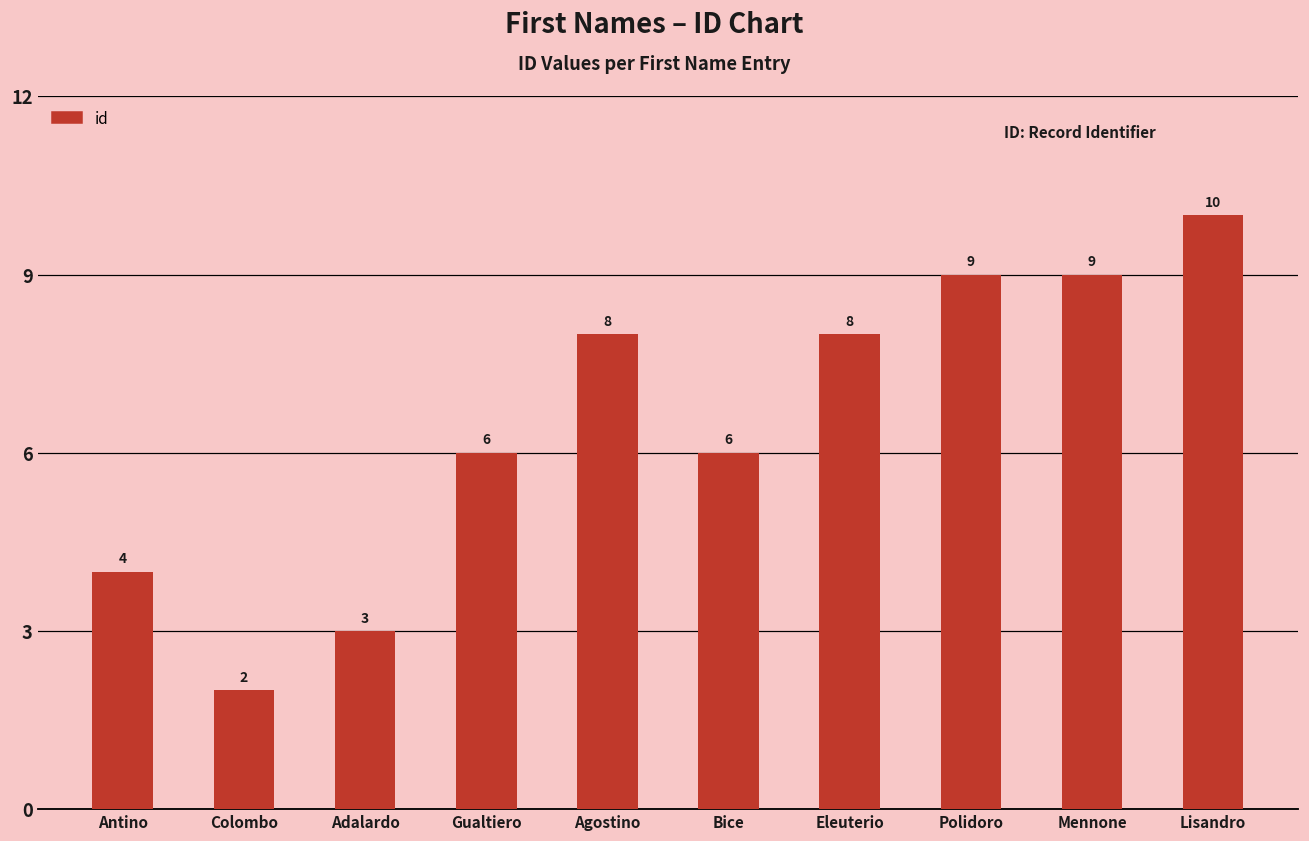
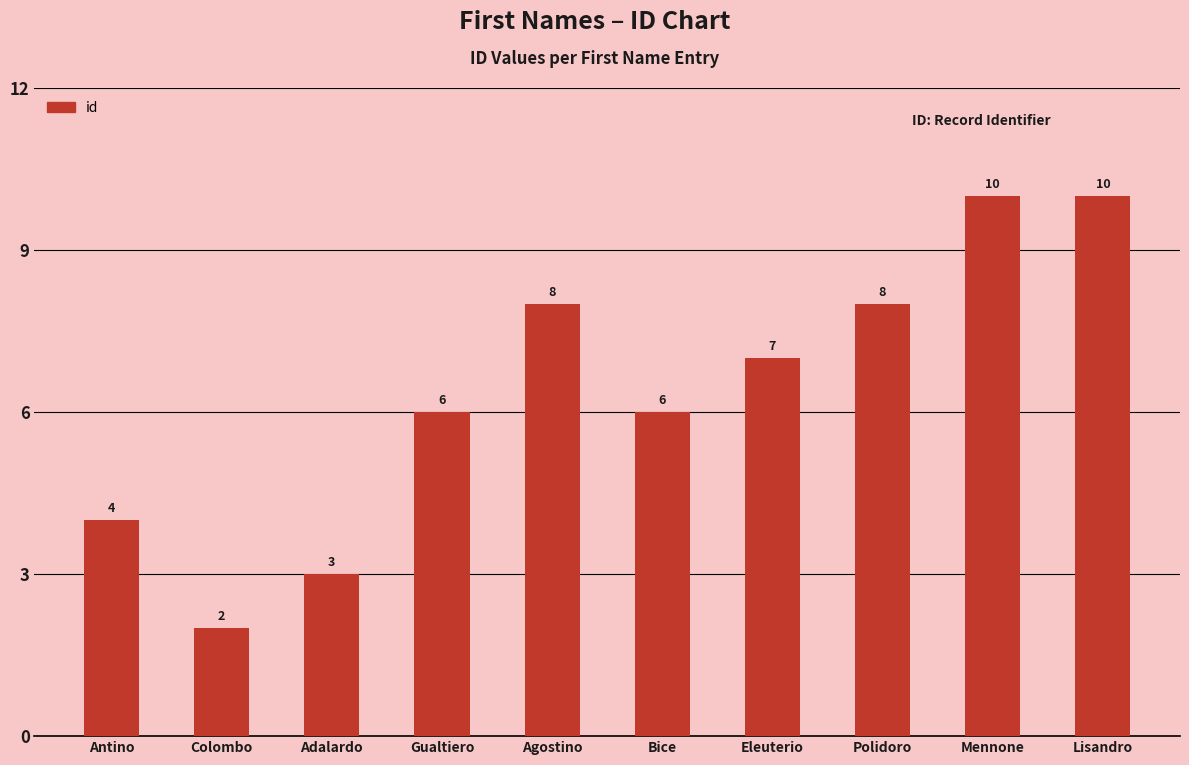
  {
    "Antino": 4,
    "Colombo": 2,
    "Adalardo": 3,
    "Gualtiero": 6,
    "Agostino": 8,
    "Bice": 6,
-   "Eleuterio": 8,
-   "Polidoro": 9,
-   "Mennone": 9,
+   "Eleuterio": 7,
+   "Polidoro": 8,
+   "Mennone": 10,
    "Lisandro": 10
  }
